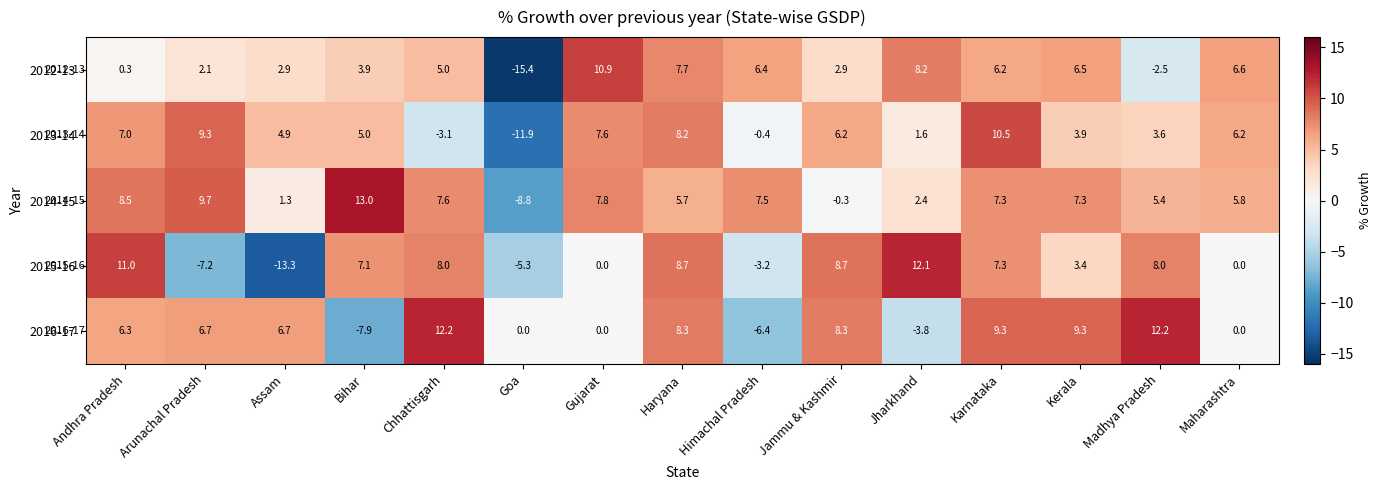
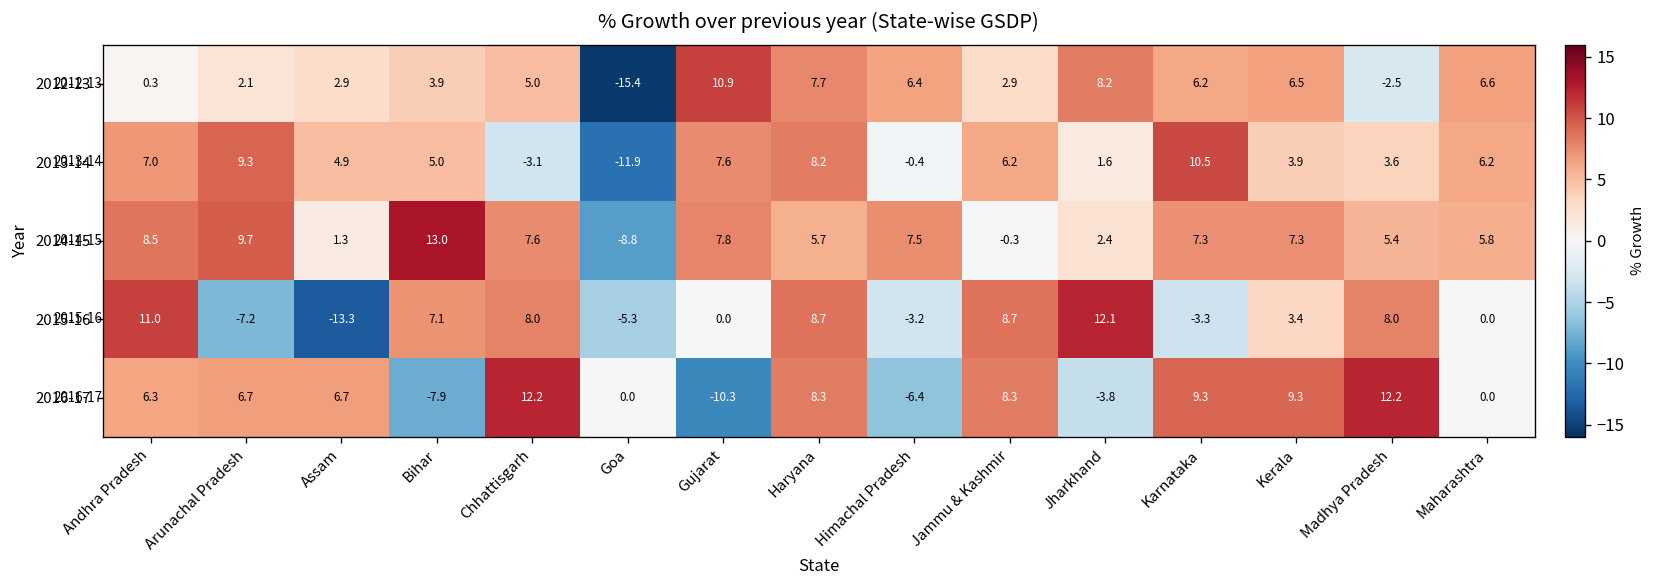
  {
    "2012-13": {
      "Andhra Pradesh": 0.3,
      "Arunachal Pradesh": 2.1,
      "Assam": 2.9,
      "Bihar": 3.9,
      "Chhattisgarh": 5.0,
      "Goa": -15.4,
      "Gujarat": 10.9,
      "Haryana": 7.7,
      "Himachal Pradesh": 6.4,
      "Jammu & Kashmir": 2.9,
      "Jharkhand": 8.2,
      "Karnataka": 6.2,
      "Kerala": 6.5,
      "Madhya Pradesh": -2.5,
      "Maharashtra": 6.6
    },
    "2013-14": {
      "Andhra Pradesh": 7.0,
      "Arunachal Pradesh": 9.3,
      "Assam": 4.9,
      "Bihar": 5.0,
      "Chhattisgarh": -3.1,
      "Goa": -11.9,
      "Gujarat": 7.6,
      "Haryana": 8.2,
      "Himachal Pradesh": -0.4,
      "Jammu & Kashmir": 6.2,
      "Jharkhand": 1.6,
      "Karnataka": 10.5,
      "Kerala": 3.9,
      "Madhya Pradesh": 3.6,
      "Maharashtra": 6.2
    },
    "2014-15": {
      "Andhra Pradesh": 8.5,
      "Arunachal Pradesh": 9.7,
      "Assam": 1.3,
      "Bihar": 13.0,
      "Chhattisgarh": 7.6,
      "Goa": -8.8,
      "Gujarat": 7.8,
      "Haryana": 5.7,
      "Himachal Pradesh": 7.5,
      "Jammu & Kashmir": -0.3,
      "Jharkhand": 2.4,
      "Karnataka": 7.3,
      "Kerala": 7.3,
      "Madhya Pradesh": 5.4,
      "Maharashtra": 5.8
    },
    "2015-16": {
      "Andhra Pradesh": 11.0,
      "Arunachal Pradesh": -7.2,
      "Assam": -13.3,
      "Bihar": 7.1,
      "Chhattisgarh": 8.0,
      "Goa": -5.3,
      "Gujarat": 0.0,
      "Haryana": 8.7,
      "Himachal Pradesh": -3.2,
      "Jammu & Kashmir": 8.7,
      "Jharkhand": 12.1,
-     "Karnataka": 7.3,
+     "Karnataka": -3.3,
      "Kerala": 3.4,
      "Madhya Pradesh": 8.0,
      "Maharashtra": 0.0
    },
    "2016-17": {
      "Andhra Pradesh": 6.3,
      "Arunachal Pradesh": 6.7,
      "Assam": 6.7,
      "Bihar": -7.9,
      "Chhattisgarh": 12.2,
      "Goa": 0.0,
-     "Gujarat": 0.0,
+     "Gujarat": -10.3,
      "Haryana": 8.3,
      "Himachal Pradesh": -6.4,
      "Jammu & Kashmir": 8.3,
      "Jharkhand": -3.8,
      "Karnataka": 9.3,
      "Kerala": 9.3,
      "Madhya Pradesh": 12.2,
      "Maharashtra": 0.0
    }
  }
